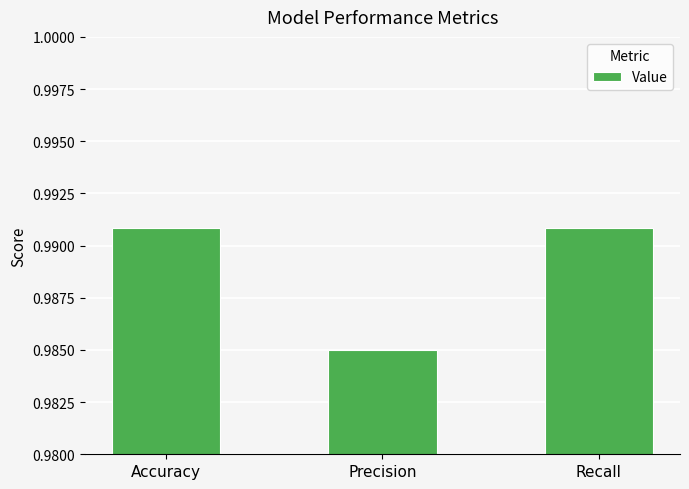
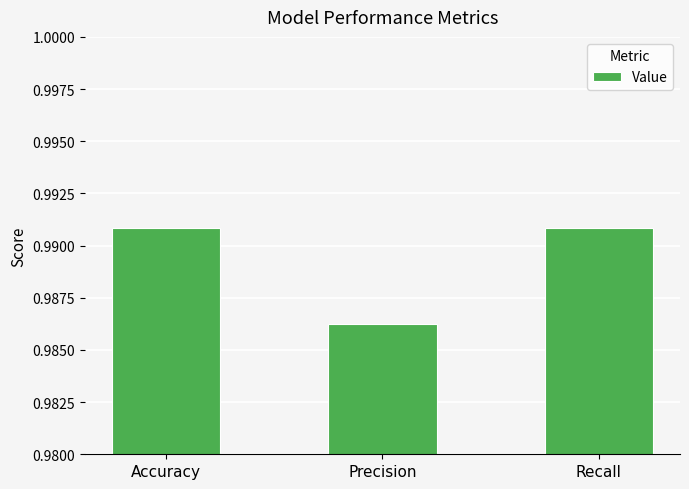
  {
    "Accuracy": 0.9908,
-   "Precision": 0.9850,
+   "Precision": 0.9863,
    "Recall": 0.9908
  }
